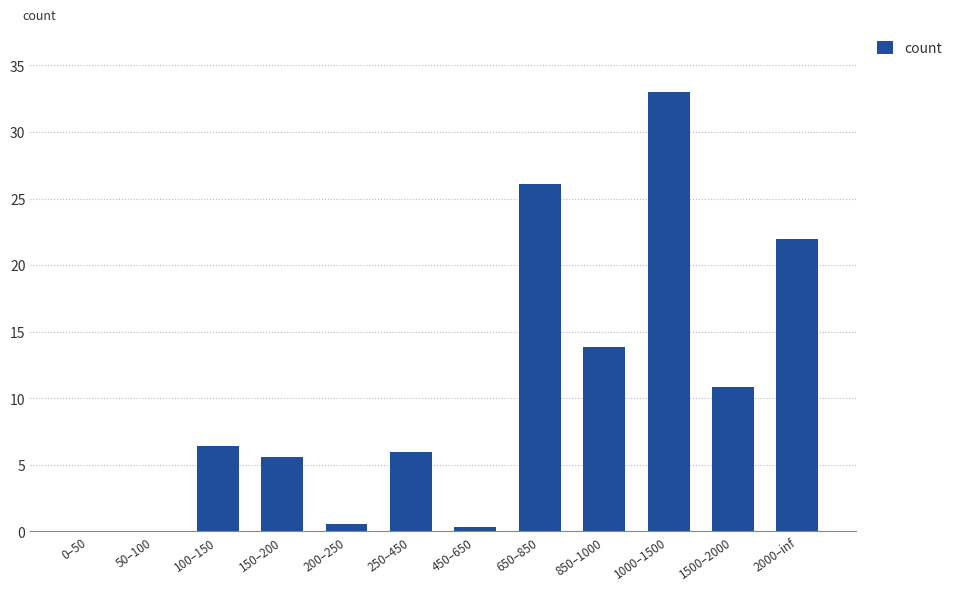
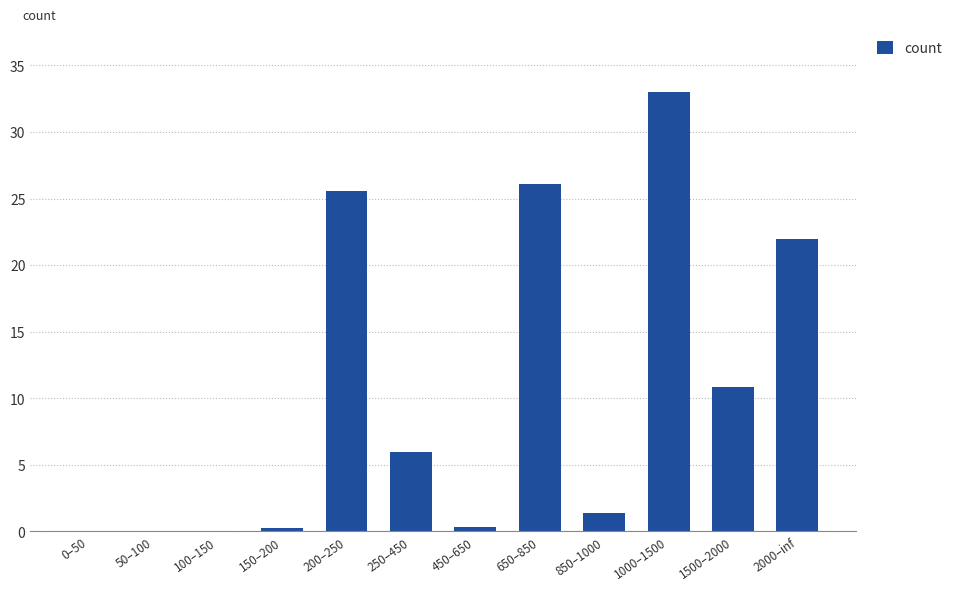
  {
    "0–50": 0.0,
    "50–100": 0.0,
-   "100–150": 6.4,
-   "150–200": 5.6,
-   "200–250": 0.6,
+   "100–150": 0.1,
+   "150–200": 0.3,
+   "200–250": 25.6,
    "250–450": 6.0,
    "450–650": 0.3,
    "650–850": 26.1,
-   "850–1000": 13.8,
+   "850–1000": 1.4,
    "1000–1500": 33.0,
    "1500–2000": 10.8,
    "2000–inf": 21.9
  }
